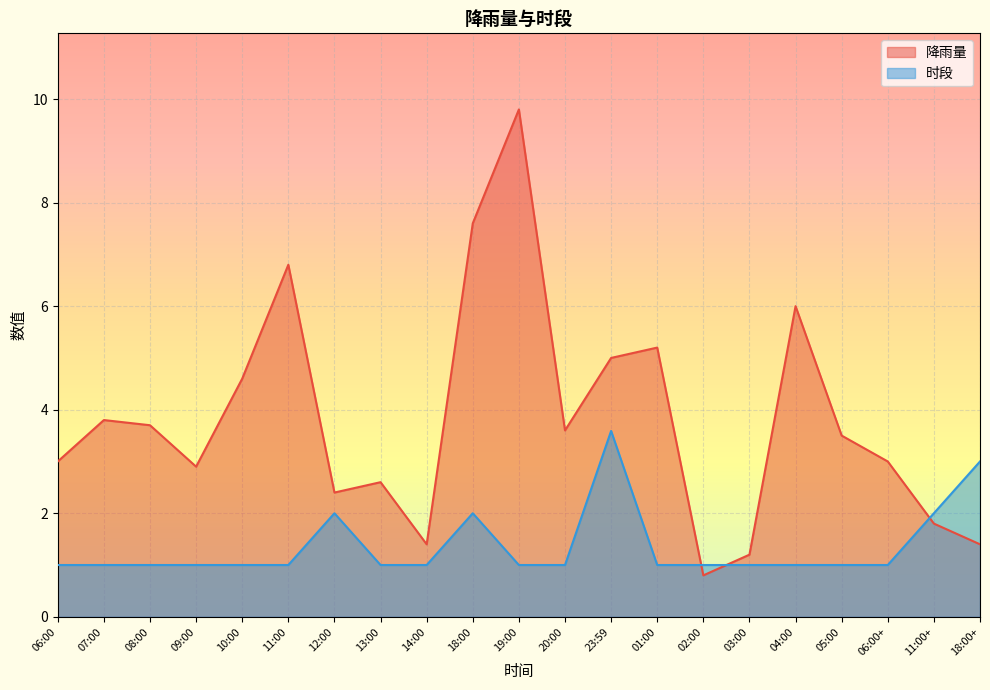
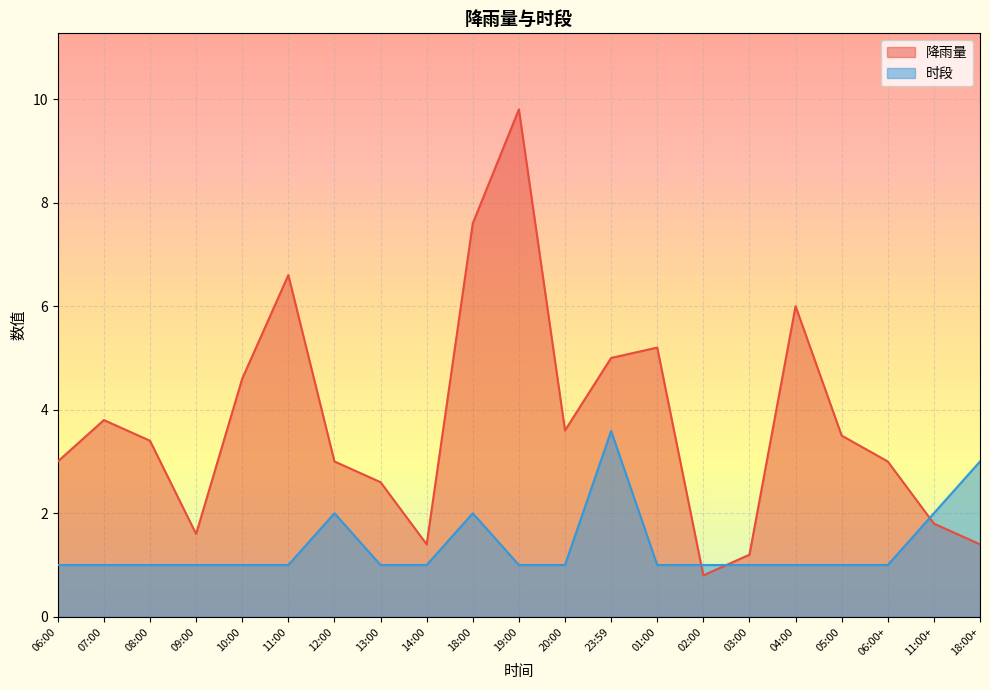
  {
    "降雨量": {
      "06:00": 3.0,
      "07:00": 3.8,
-     "08:00": 3.7,
-     "09:00": 2.9,
+     "08:00": 3.4,
+     "09:00": 1.6,
      "10:00": 4.6,
-     "11:00": 6.8,
-     "12:00": 2.4,
+     "11:00": 6.6,
+     "12:00": 3.0,
      "13:00": 2.6,
      "14:00": 1.4,
      "18:00": 7.6,
      "19:00": 9.8,
      "20:00": 3.6,
      "23:59": 5.0,
      "01:00": 5.2,
      "02:00": 0.8,
      "03:00": 1.2,
      "04:00": 6.0,
      "05:00": 3.5,
      "06:00+": 3.0,
      "11:00+": 1.8,
      "18:00+": 1.4
    },
    "时段": {
      "06:00": 1.0,
      "07:00": 1.0,
      "08:00": 1.0,
      "09:00": 1.0,
      "10:00": 1.0,
      "11:00": 1.0,
      "12:00": 2.0,
      "13:00": 1.0,
      "14:00": 1.0,
      "18:00": 2.0,
      "19:00": 1.0,
      "20:00": 1.0,
      "23:59": 3.6,
      "01:00": 1.0,
      "02:00": 1.0,
      "03:00": 1.0,
      "04:00": 1.0,
      "05:00": 1.0,
      "06:00+": 1.0,
      "11:00+": 2.0,
      "18:00+": 3.0
    }
  }
